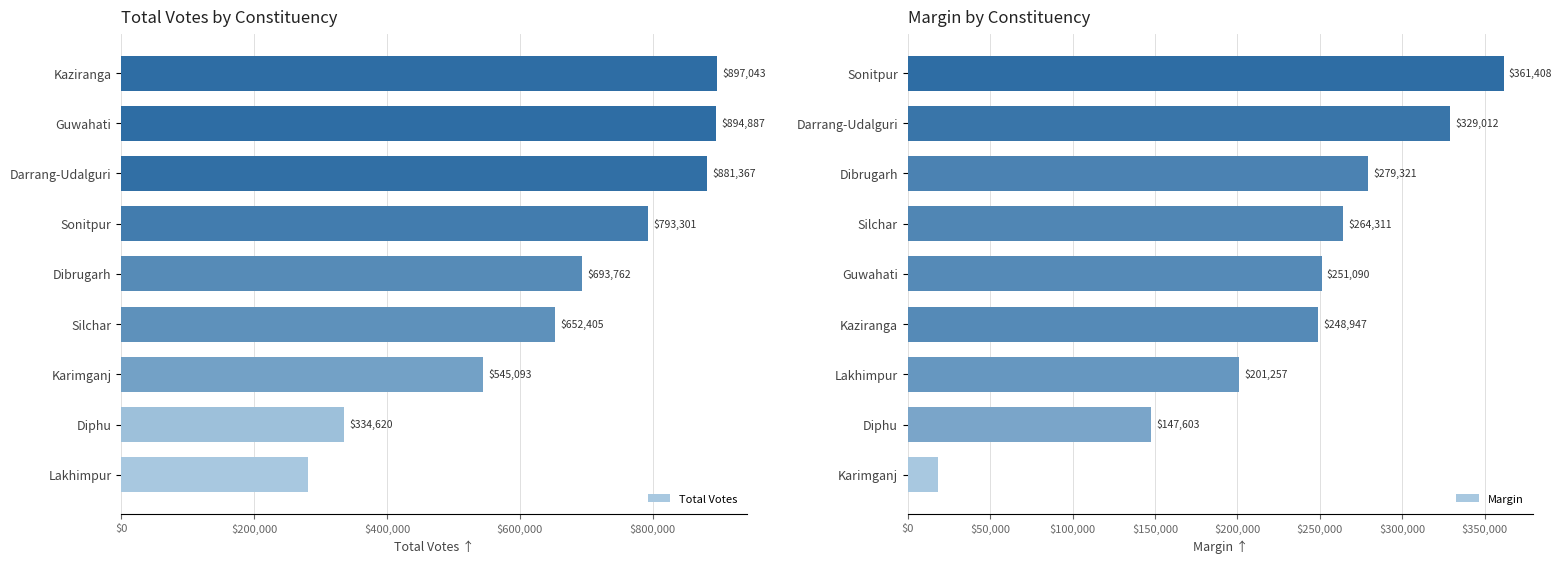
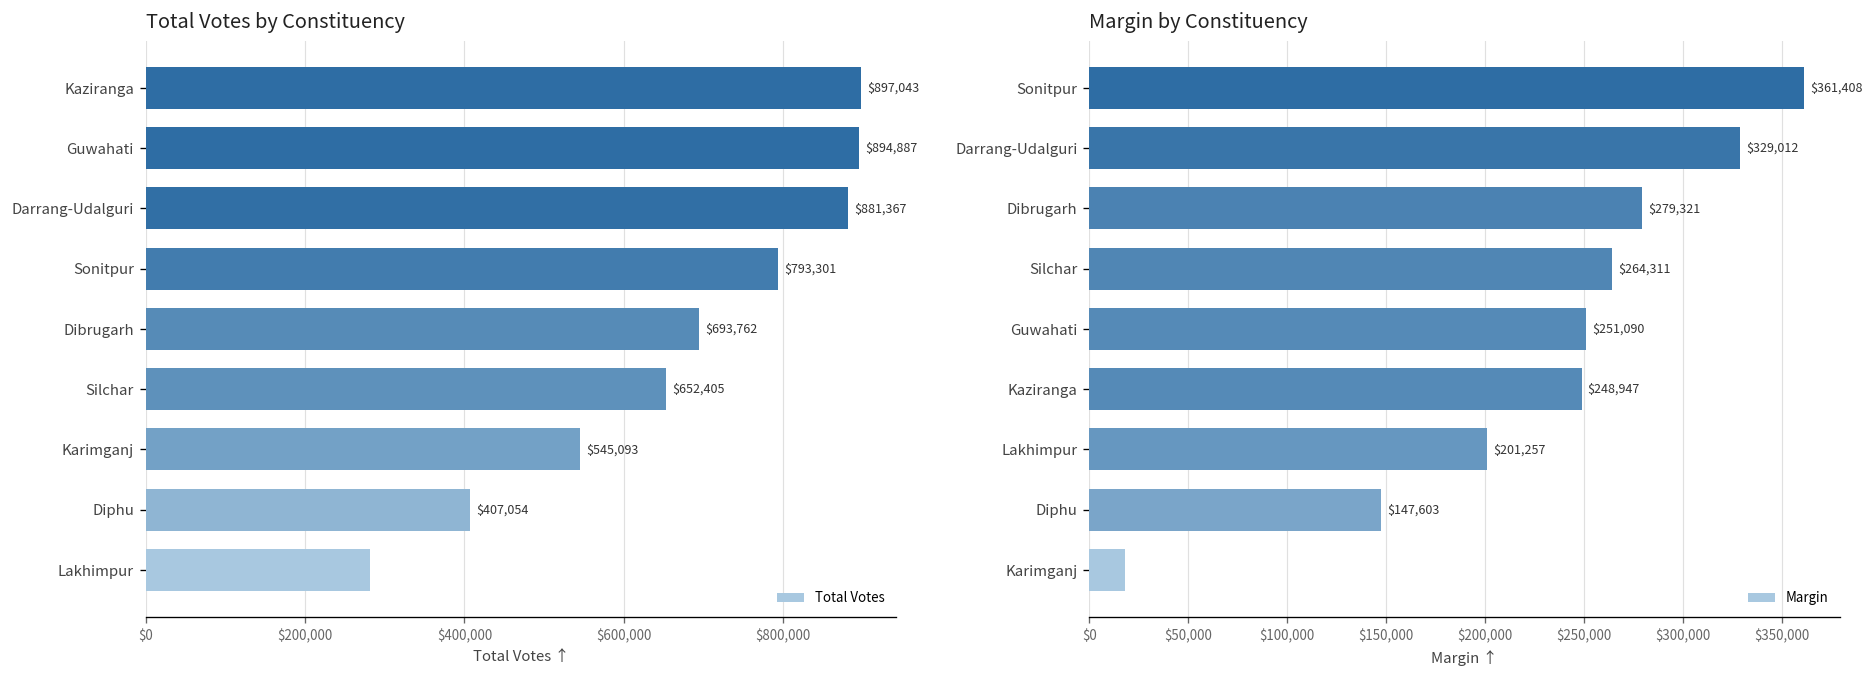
  {
    "Total Votes by Constituency": {
      "Kaziranga": "$897,043",
      "Guwahati": "$894,887",
      "Darrang-Udalguri": "$881,367",
      "Sonitpur": "$793,301",
      "Dibrugarh": "$693,762",
      "Silchar": "$652,405",
      "Karimganj": "$545,093",
-     "Diphu": "$334,620"
+     "Diphu": "$407,054"
    },
    "Margin by Constituency": {
      "Sonitpur": "$361,408",
      "Darrang-Udalguri": "$329,012",
      "Dibrugarh": "$279,321",
      "Silchar": "$264,311",
      "Guwahati": "$251,090",
      "Kaziranga": "$248,947",
      "Lakhimpur": "$201,257",
      "Diphu": "$147,603"
    }
  }
